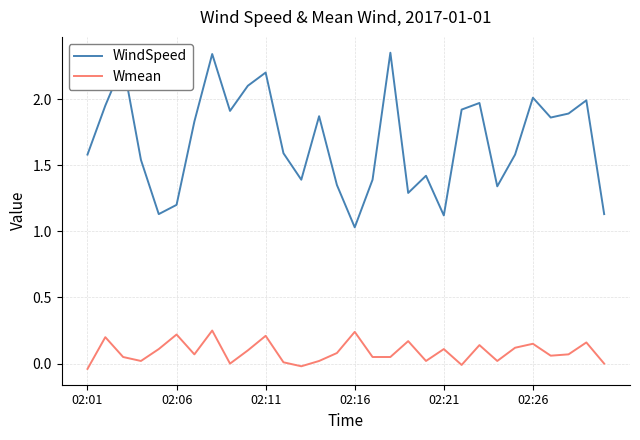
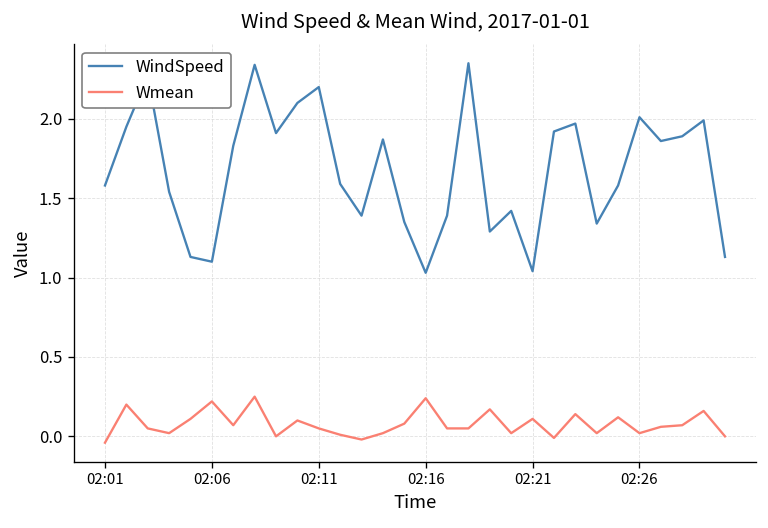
  {
    "WindSpeed": {
      "02:01": 1.58,
-     "02:06": 1.2,
+     "02:06": 1.1,
      "02:11": 2.20,
      "02:16": 1.03,
-     "02:21": 1.12,
+     "02:21": 1.04,
      "02:26": 2.01
    },
    "Wmean": {
      "02:01": -0.04,
      "02:06": 0.22,
-     "02:11": 0.21,
+     "02:11": 0.05,
      "02:16": 0.24,
      "02:21": 0.11,
-     "02:26": 0.15
+     "02:26": 0.02
    }
  }
